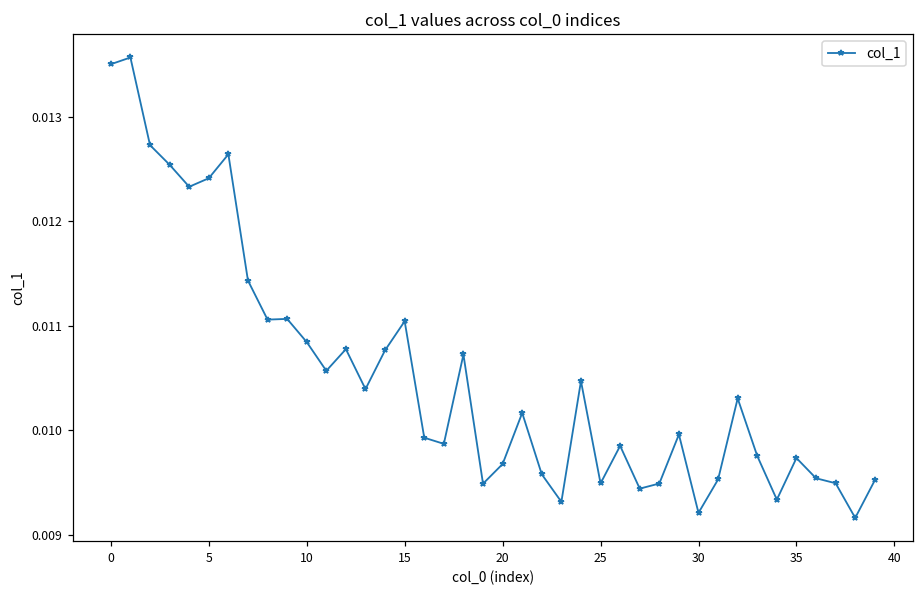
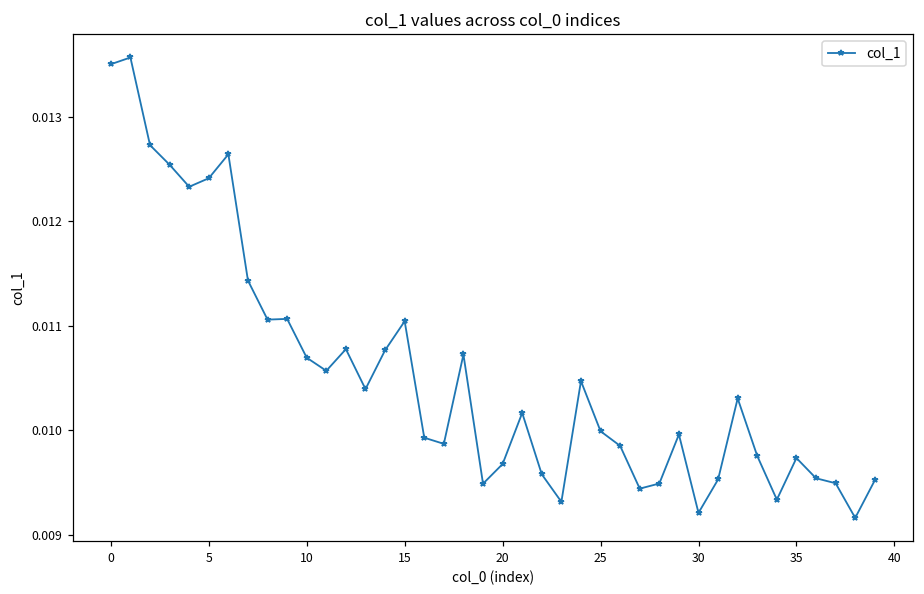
  {
    "0": 0.0135,
    "5": 0.0124,
-   "10": 0.0108,
+   "10": 0.0107,
    "15": 0.0110,
    "20": 0.0097,
-   "25": 0.0095,
+   "25": 0.0100,
    "30": 0.0092,
    "35": 0.0097
  }
